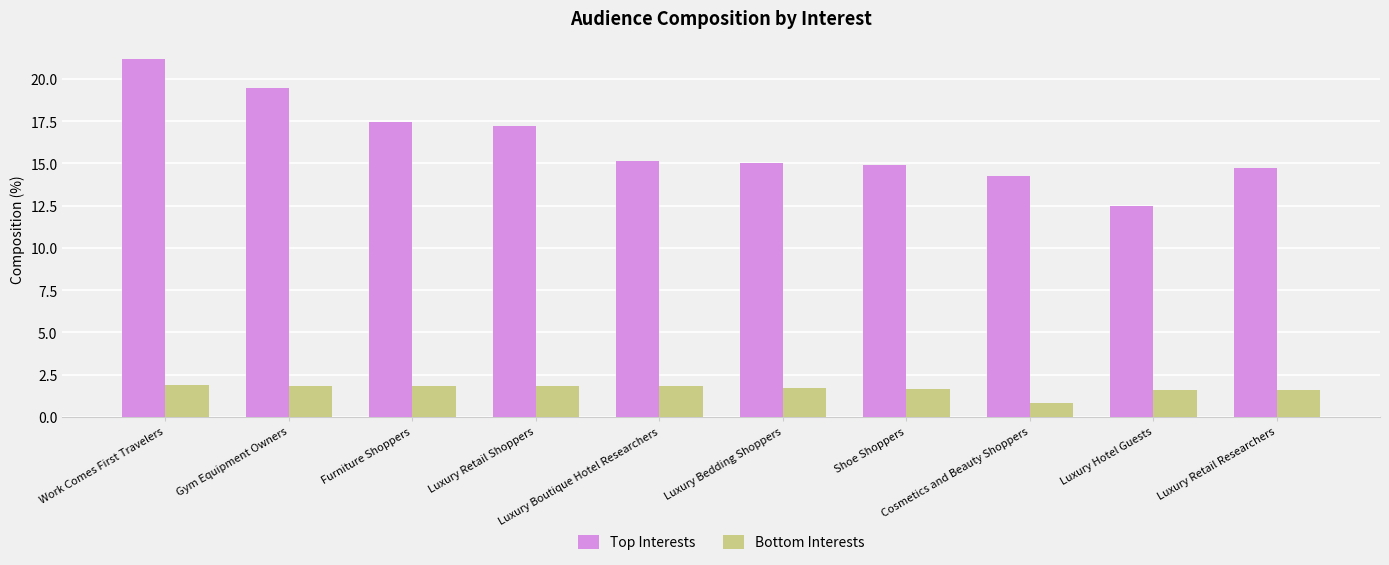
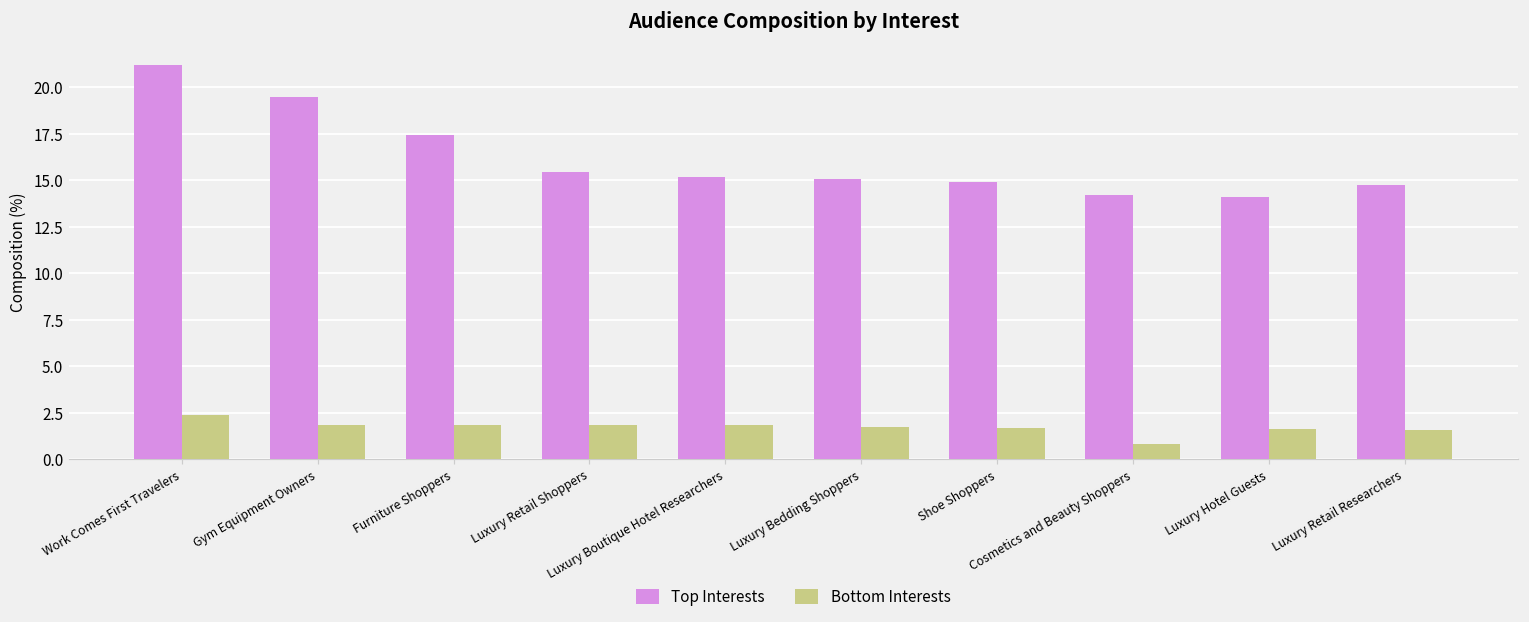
  {
    "Top Interests": {
      "Work Comes First Travelers": 21.2,
      "Gym Equipment Owners": 19.5,
      "Furniture Shoppers": 17.4,
-     "Luxury Retail Shoppers": 17.2,
+     "Luxury Retail Shoppers": 15.5,
      "Luxury Boutique Hotel Researchers": 15.2,
      "Luxury Bedding Shoppers": 15.1,
      "Shoe Shoppers": 14.9,
      "Cosmetics and Beauty Shoppers": 14.2,
-     "Luxury Hotel Guests": 12.5,
+     "Luxury Hotel Guests": 14.1,
      "Luxury Retail Researchers": 14.7
    },
    "Bottom Interests": {
-     "Work Comes First Travelers": 1.9,
+     "Work Comes First Travelers": 2.4,
      "Gym Equipment Owners": 1.8,
      "Furniture Shoppers": 1.8,
      "Luxury Retail Shoppers": 1.8,
      "Luxury Boutique Hotel Researchers": 1.8,
      "Luxury Bedding Shoppers": 1.7,
      "Shoe Shoppers": 1.7,
      "Cosmetics and Beauty Shoppers": 0.8,
      "Luxury Hotel Guests": 1.6,
      "Luxury Retail Researchers": 1.6
    }
  }
